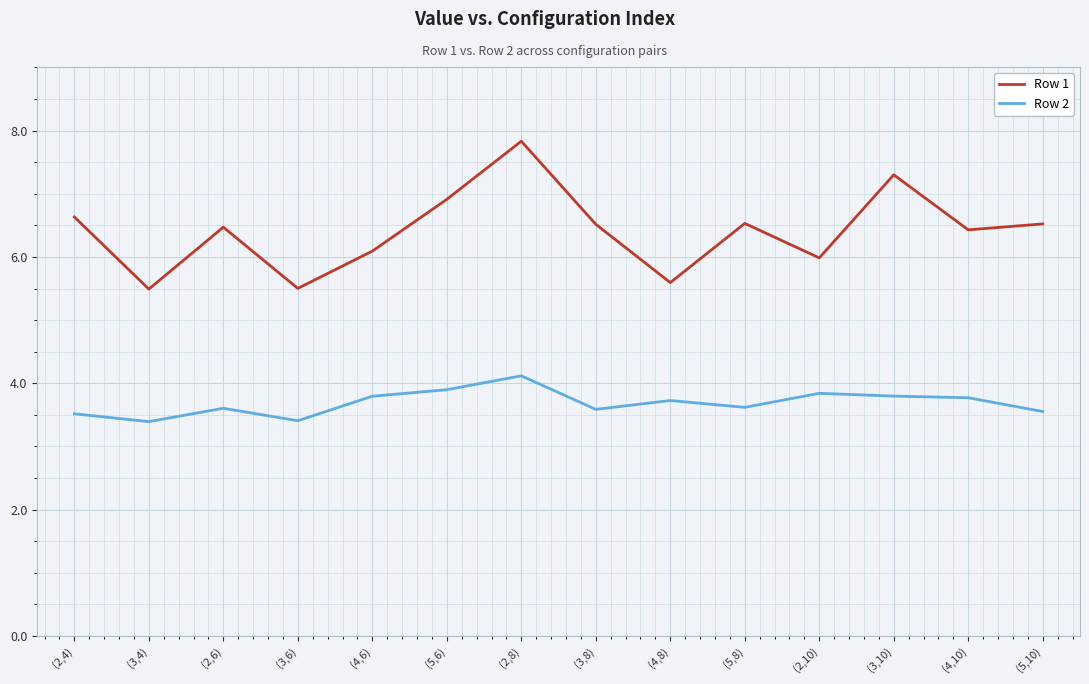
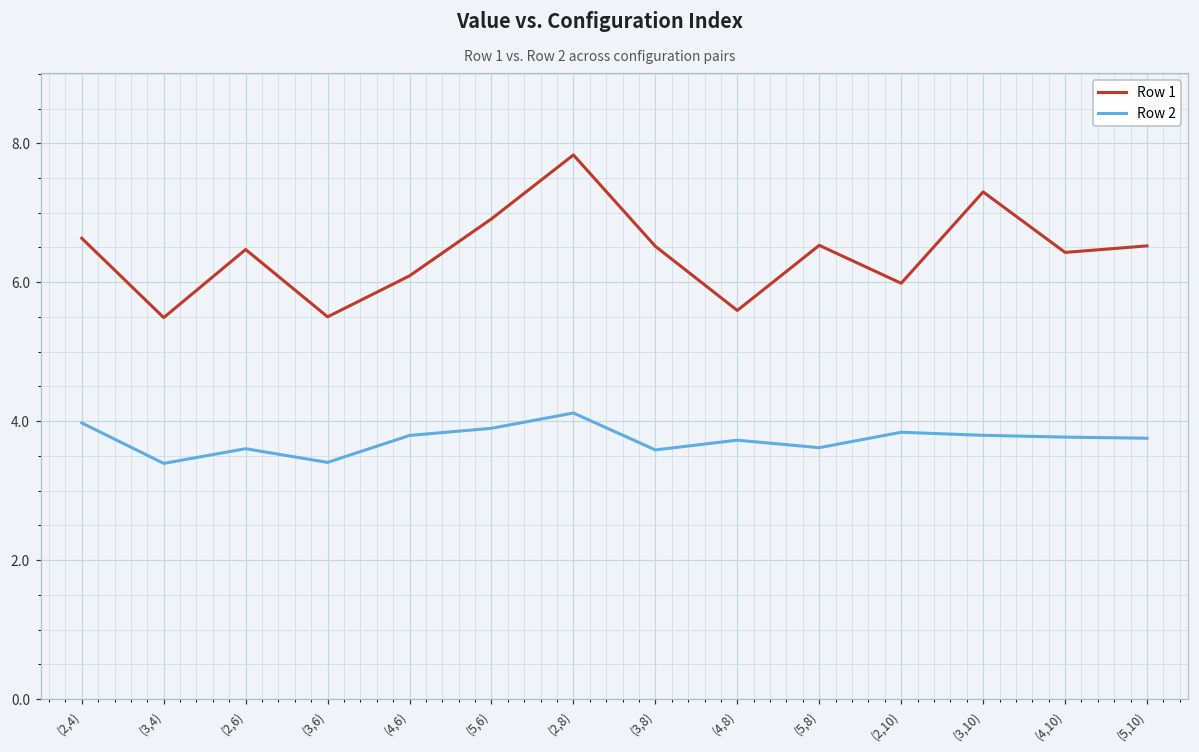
  {
    "Row 1": {
      "(2,4)": 6.6,
      "(3,4)": 5.5,
      "(2,6)": 6.5,
      "(3,6)": 5.5,
      "(4,6)": 6.1,
      "(5,6)": 6.9,
      "(2,8)": 7.8,
      "(3,8)": 6.5,
      "(4,8)": 5.6,
      "(5,8)": 6.5,
      "(2,10)": 6.0,
      "(3,10)": 7.3,
      "(4,10)": 6.4,
      "(5,10)": 6.5
    },
    "Row 2": {
-     "(2,4)": 3.5,
+     "(2,4)": 4.0,
      "(3,4)": 3.4,
      "(2,6)": 3.6,
      "(3,6)": 3.4,
      "(4,6)": 3.8,
      "(5,6)": 3.9,
      "(2,8)": 4.1,
      "(3,8)": 3.6,
      "(4,8)": 3.7,
      "(5,8)": 3.6,
      "(2,10)": 3.8,
      "(3,10)": 3.8,
      "(4,10)": 3.8,
-     "(5,10)": 3.6
+     "(5,10)": 3.8
    }
  }
